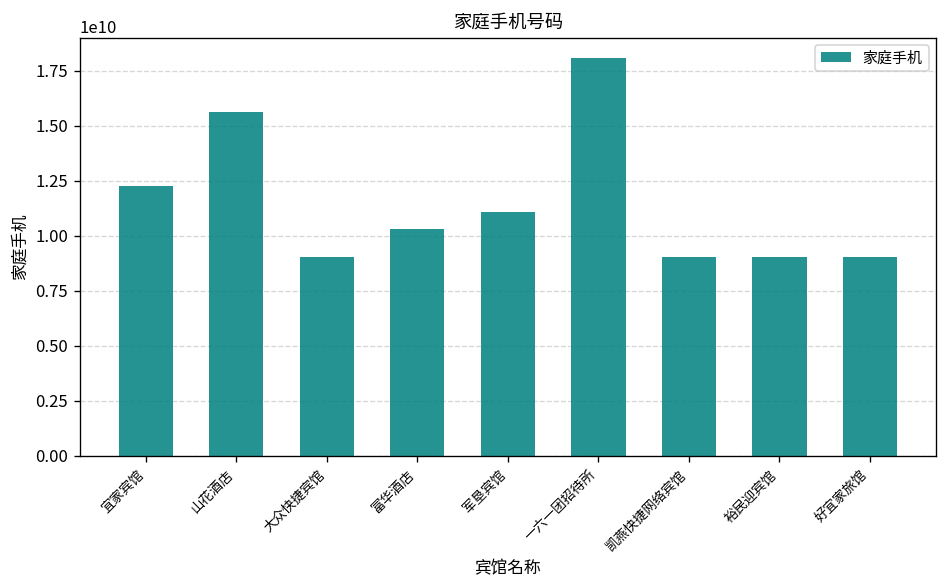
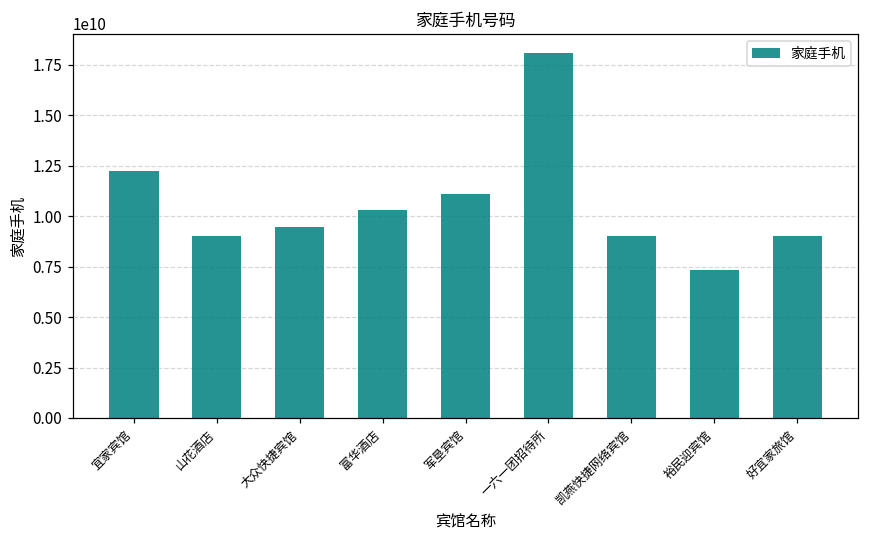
  {
    "宜家宾馆": 12300000000,
-   "山花酒店": 15600000000,
-   "大众快捷宾馆": 9000000000,
+   "山花酒店": 9000000000,
+   "大众快捷宾馆": 9500000000,
    "富华酒店": 10300000000,
    "军垦宾馆": 11100000000,
    "一六一团招待所": 18100000000,
    "凯燕快捷网络宾馆": 9000000000,
-   "裕民迎宾馆": 9000000000,
+   "裕民迎宾馆": 7300000000,
    "好宜家旅馆": 9000000000
  }
